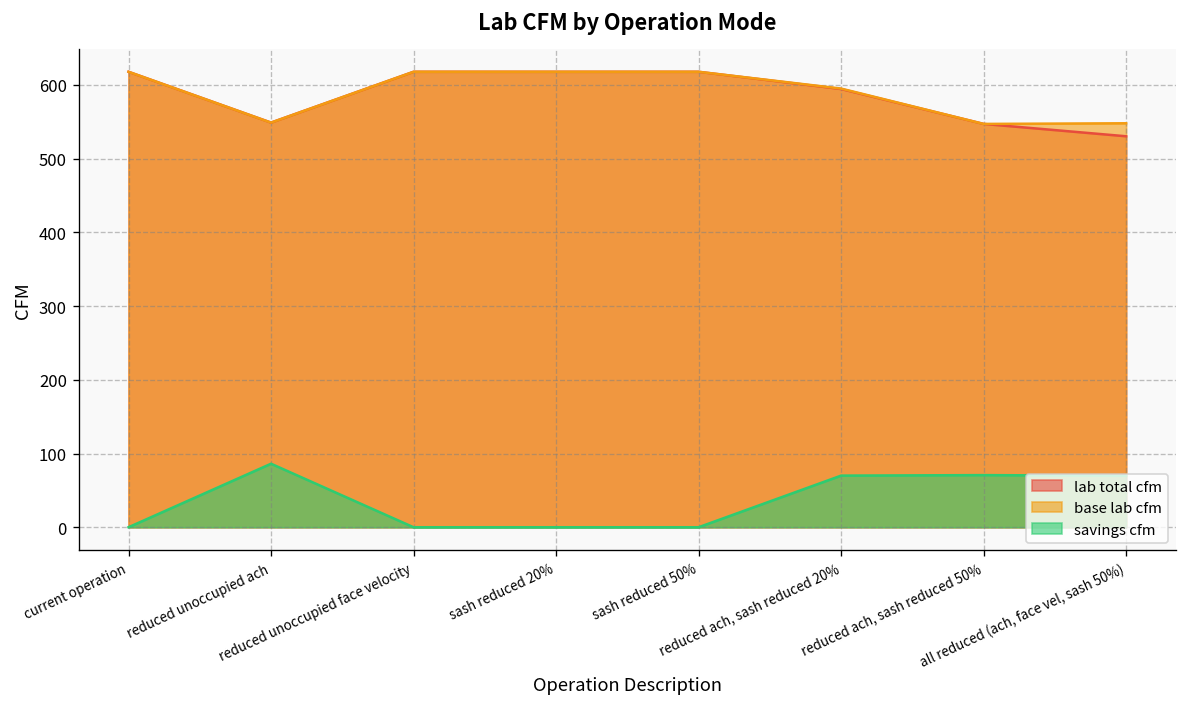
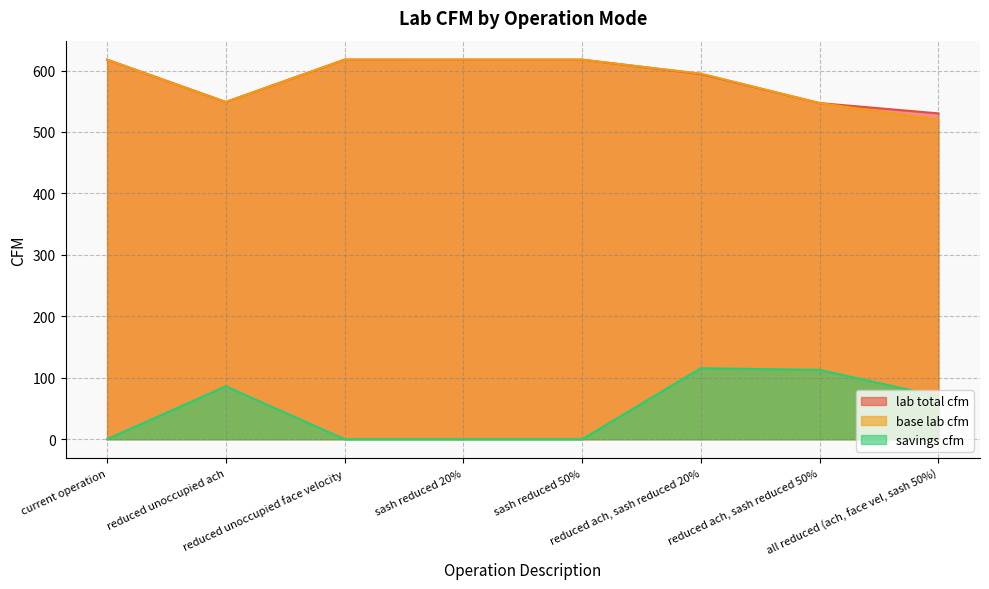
  {
    "lab total cfm": {
      "all reduced (ach, face vel, sash 50%)": 530
    },
    "base lab cfm": {
-     "all reduced (ach, face vel, sash 50%)": 550
+     "all reduced (ach, face vel, sash 50%)": 520
    },
    "savings cfm": {
      "current operation": 0,
      "reduced unoccupied ach": 90,
      "reduced unoccupied face velocity": 0,
      "sash reduced 20%": 0,
      "sash reduced 50%": 0,
-     "reduced ach, sash reduced 20%": 70,
-     "reduced ach, sash reduced 50%": 70
+     "reduced ach, sash reduced 20%": 120,
+     "reduced ach, sash reduced 50%": 110
    }
  }
